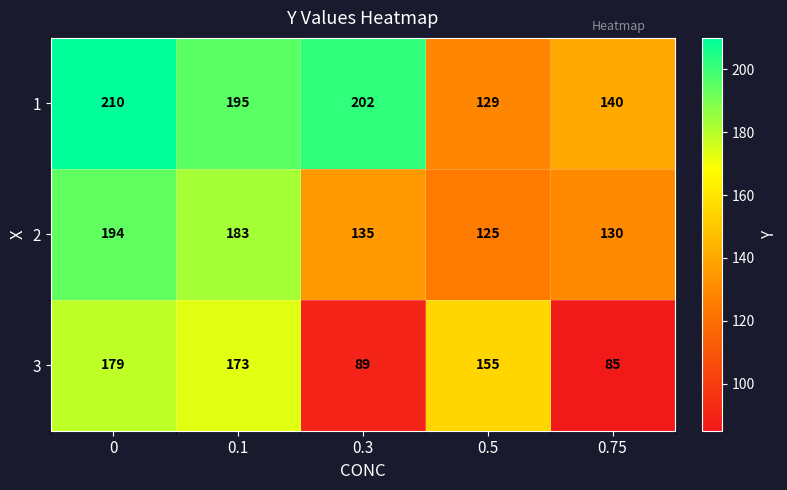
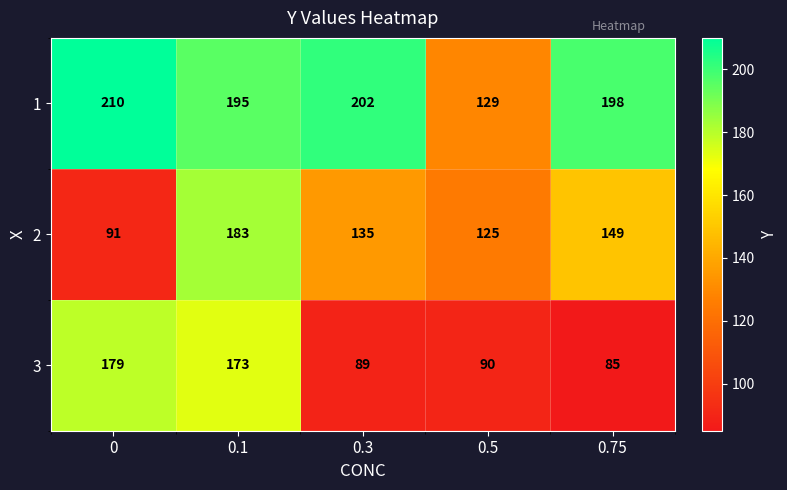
  {
    "1": {
      "0": 210,
      "0.1": 195,
      "0.3": 202,
      "0.5": 129,
-     "0.75": 140
+     "0.75": 198
    },
    "2": {
-     "0": 194,
+     "0": 91,
      "0.1": 183,
      "0.3": 135,
      "0.5": 125,
-     "0.75": 130
+     "0.75": 149
    },
    "3": {
      "0": 179,
      "0.1": 173,
      "0.3": 89,
-     "0.5": 155,
+     "0.5": 90,
      "0.75": 85
    }
  }
